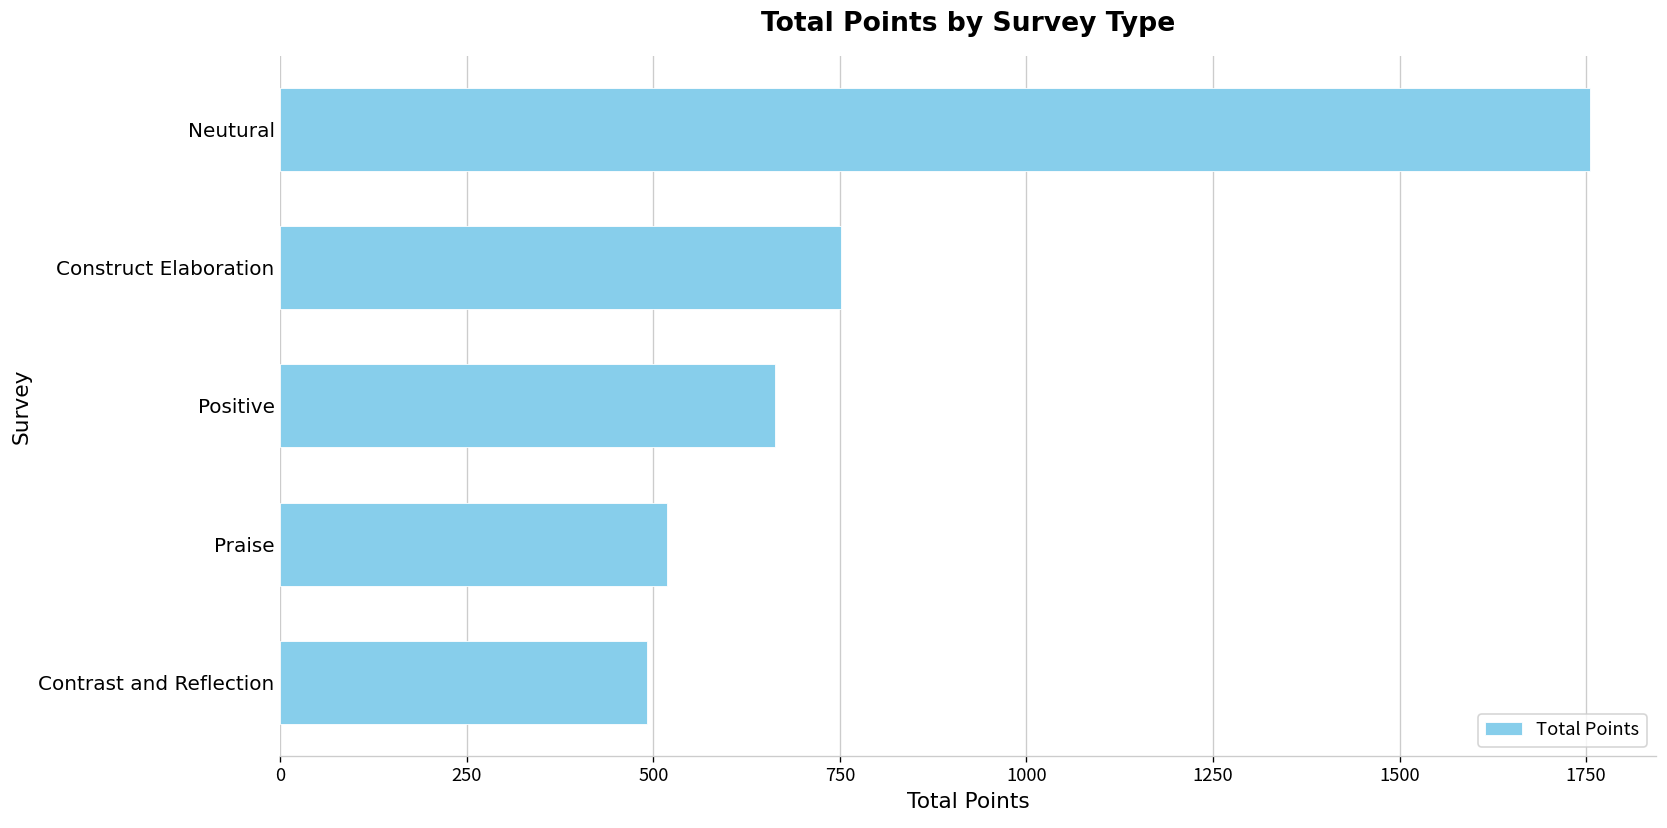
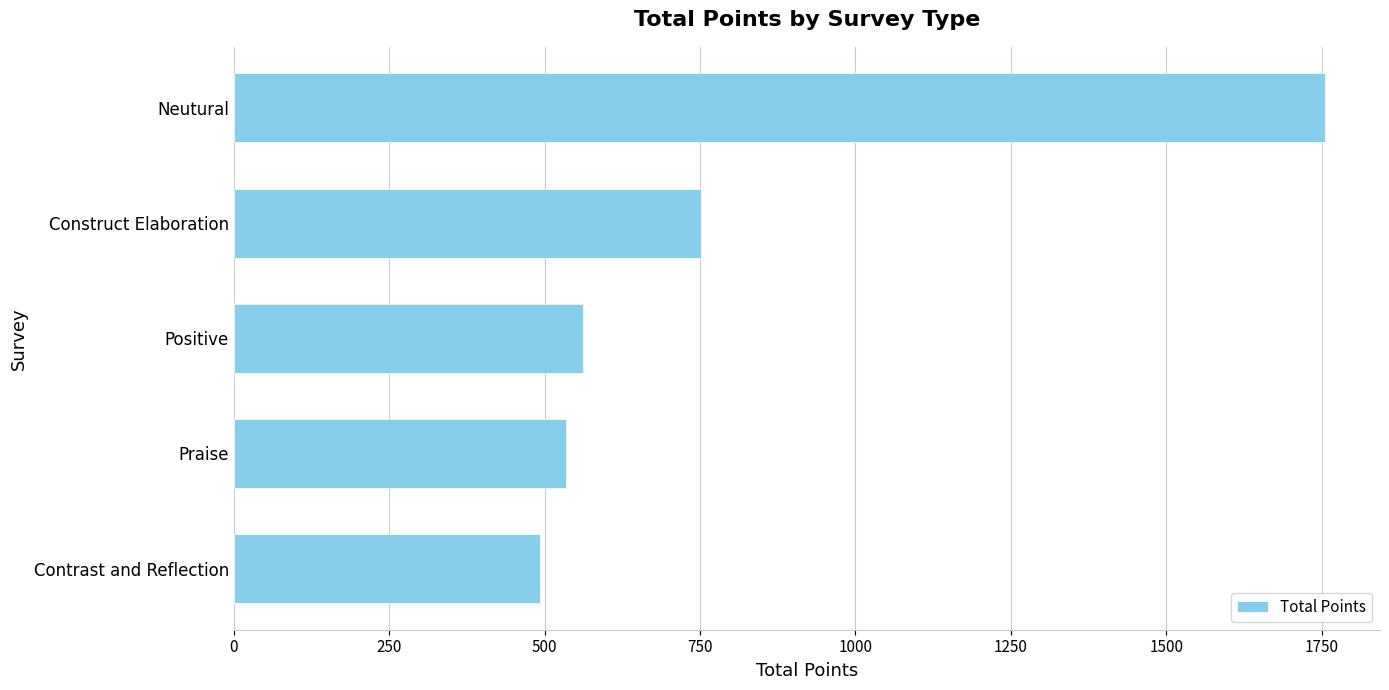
  {
    "Neutural": 1760,
    "Construct Elaboration": 750,
-   "Positive": 660,
-   "Praise": 520,
+   "Positive": 560,
+   "Praise": 540,
    "Contrast and Reflection": 490
  }
